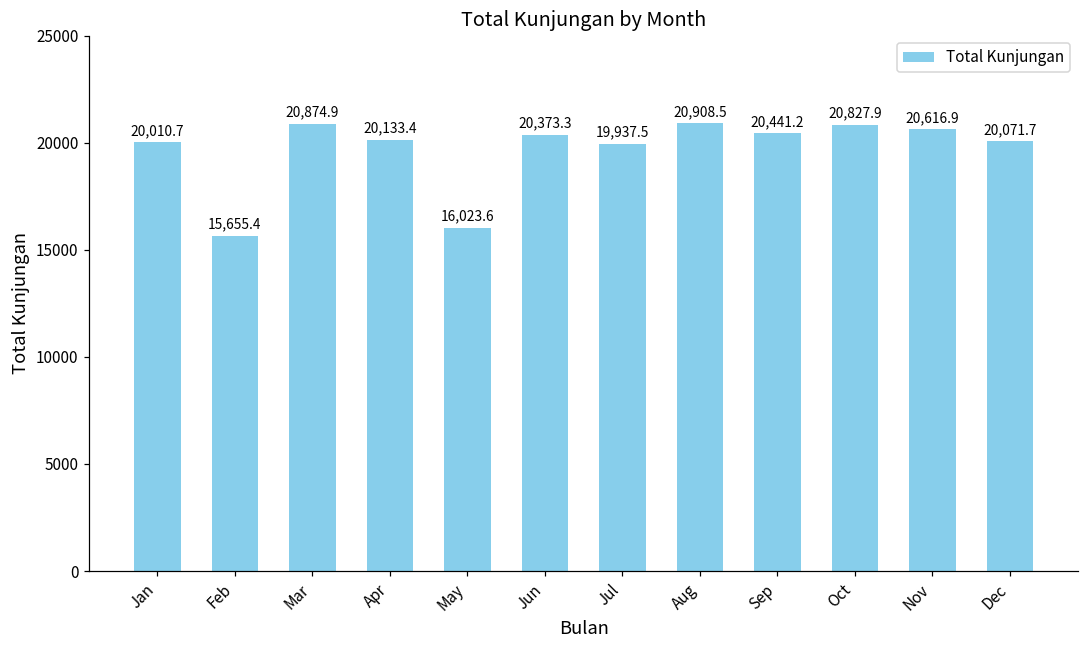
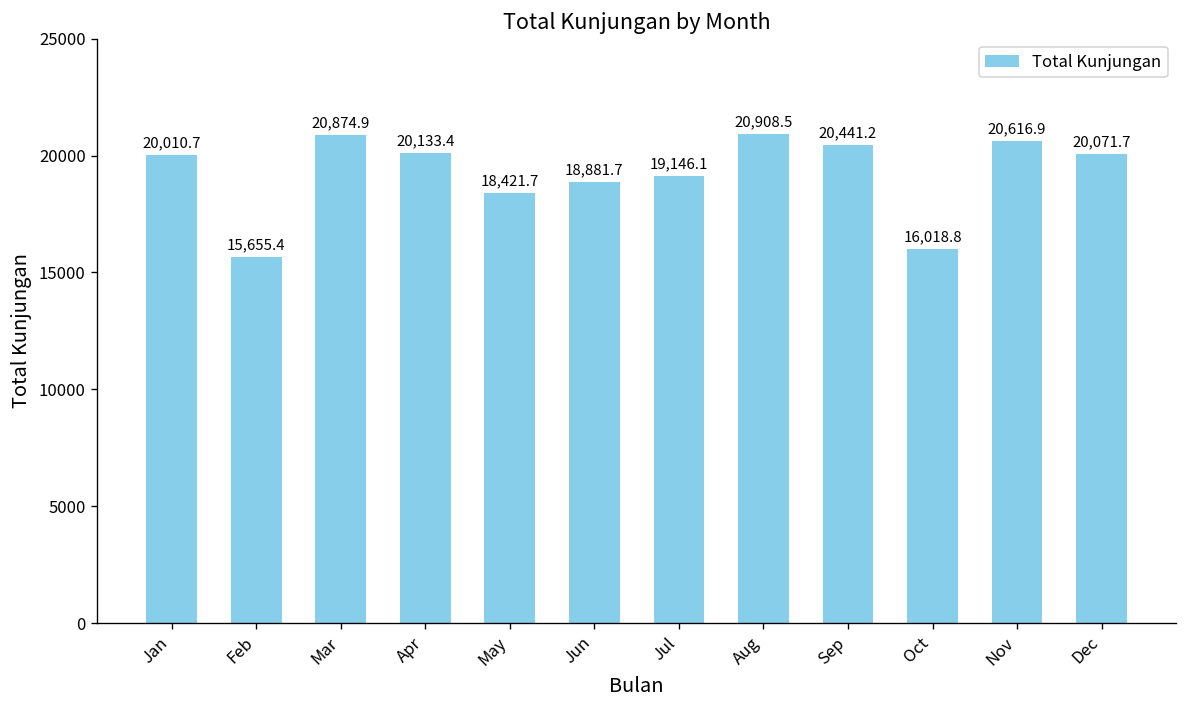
  {
    "Jan": "20,010.7",
    "Feb": "15,655.4",
    "Mar": "20,874.9",
    "Apr": "20,133.4",
-   "May": "16,023.6",
-   "Jun": "20,373.3",
-   "Jul": "19,937.5",
+   "May": "18,421.7",
+   "Jun": "18,881.7",
+   "Jul": "19,146.1",
    "Aug": "20,908.5",
    "Sep": "20,441.2",
-   "Oct": "20,827.9",
+   "Oct": "16,018.8",
    "Nov": "20,616.9",
    "Dec": "20,071.7"
  }
